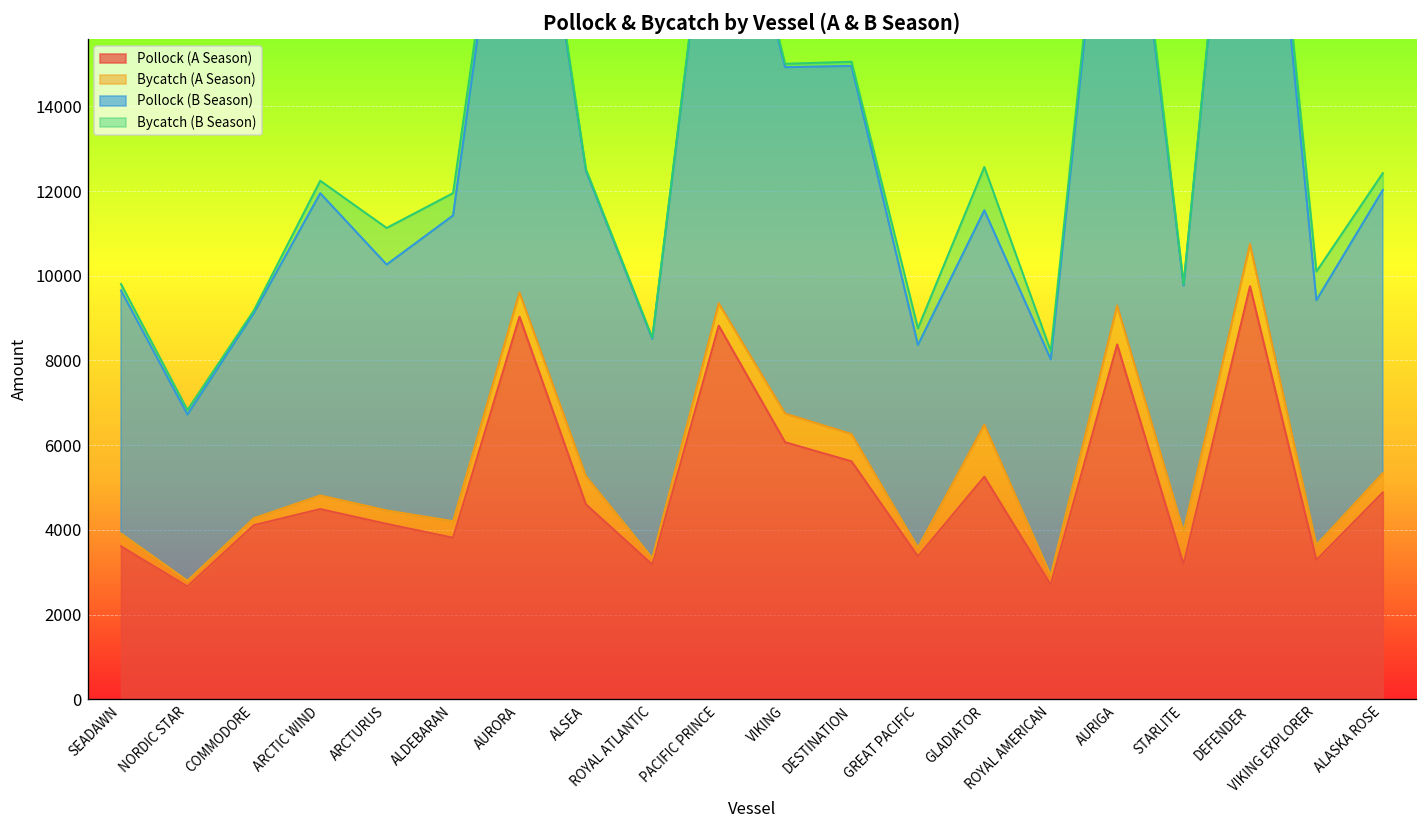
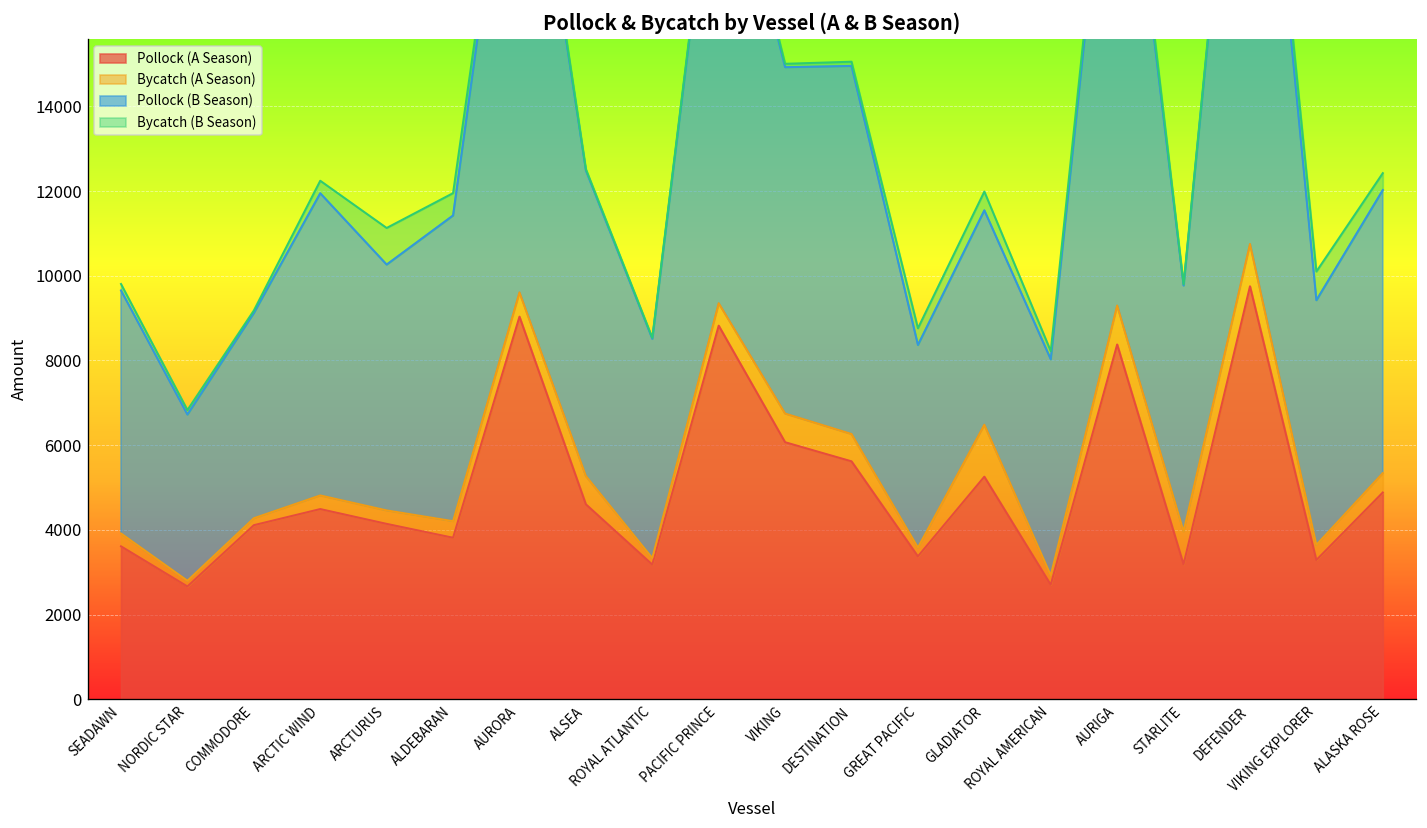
  {
    "Pollock (A Season)": {
      "SEADAWN": 3600,
      "NORDIC STAR": 2700,
      "COMMODORE": 4100,
      "ARCTIC WIND": 4500,
      "ARCTURUS": 4100,
      "ALDEBARAN": 3800,
      "AURORA": 9000,
      "ALSEA": 4600,
      "ROYAL ATLANTIC": 3200,
      "PACIFIC PRINCE": 8800,
      "VIKING": 6100,
      "DESTINATION": 5600,
      "GREAT PACIFIC": 3400,
      "GLADIATOR": 5300,
      "ROYAL AMERICAN": 2700,
      "AURIGA": 8400,
      "STARLITE": 3200,
      "DEFENDER": 9800,
      "VIKING EXPLORER": 3300,
      "ALASKA ROSE": 4900
    },
    "Bycatch (A Season)": {
      "SEADAWN": 300,
      "NORDIC STAR": 100,
      "COMMODORE": 200,
      "ARCTIC WIND": 300,
      "ARCTURUS": 300,
      "ALDEBARAN": 400,
      "AURORA": 600,
      "ALSEA": 700,
      "ROYAL ATLANTIC": 200,
      "PACIFIC PRINCE": 500,
      "VIKING": 700,
      "DESTINATION": 600,
      "GREAT PACIFIC": 200,
      "GLADIATOR": 1200,
      "ROYAL AMERICAN": 200,
      "AURIGA": 900,
      "STARLITE": 800,
      "DEFENDER": 1000,
      "VIKING EXPLORER": 400,
      "ALASKA ROSE": 500
    },
    "Pollock (B Season)": {
      "SEADAWN": 5700,
      "NORDIC STAR": 3900,
      "ARCTIC WIND": 7100,
      "ARCTURUS": 5800,
      "ALDEBARAN": 7200,
      "VIKING": 8200,
      "DESTINATION": 8700,
      "GREAT PACIFIC": 4800,
      "GLADIATOR": 5100,
      "ROYAL AMERICAN": 5100,
      "VIKING EXPLORER": 5800,
      "ALASKA ROSE": 6700
    },
    "Bycatch (B Season)": {
      "SEADAWN": 200,
      "NORDIC STAR": 100,
      "ARCTIC WIND": 300,
      "ARCTURUS": 900,
      "ALDEBARAN": 500,
      "VIKING": 100,
      "DESTINATION": 100,
      "GREAT PACIFIC": 400,
-     "GLADIATOR": 1000,
+     "GLADIATOR": 400,
      "ROYAL AMERICAN": 200,
      "VIKING EXPLORER": 700,
      "ALASKA ROSE": 400
    }
  }
